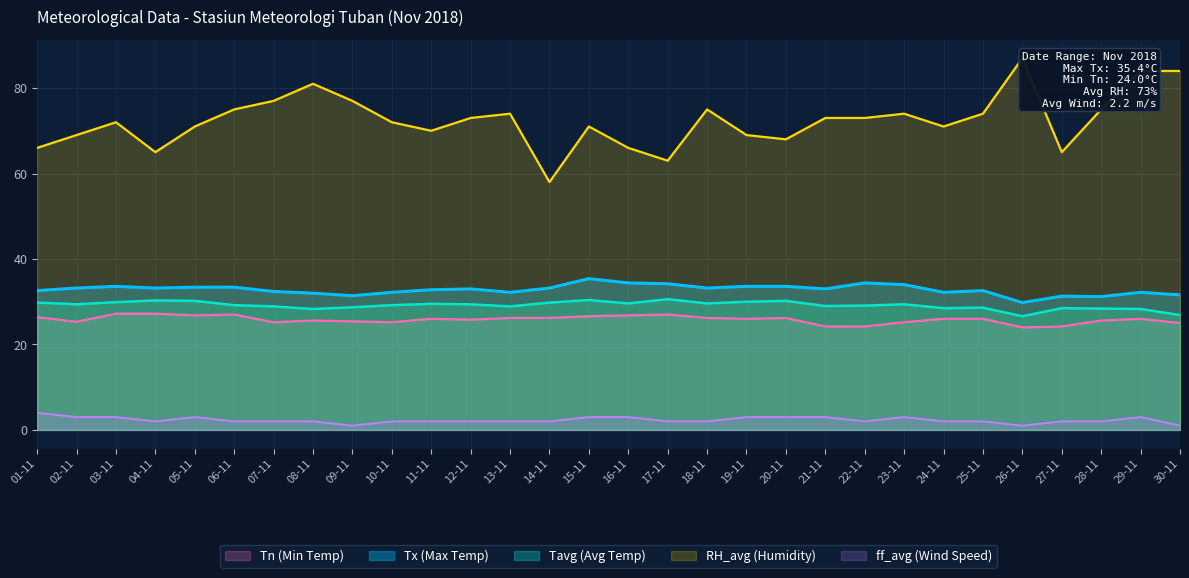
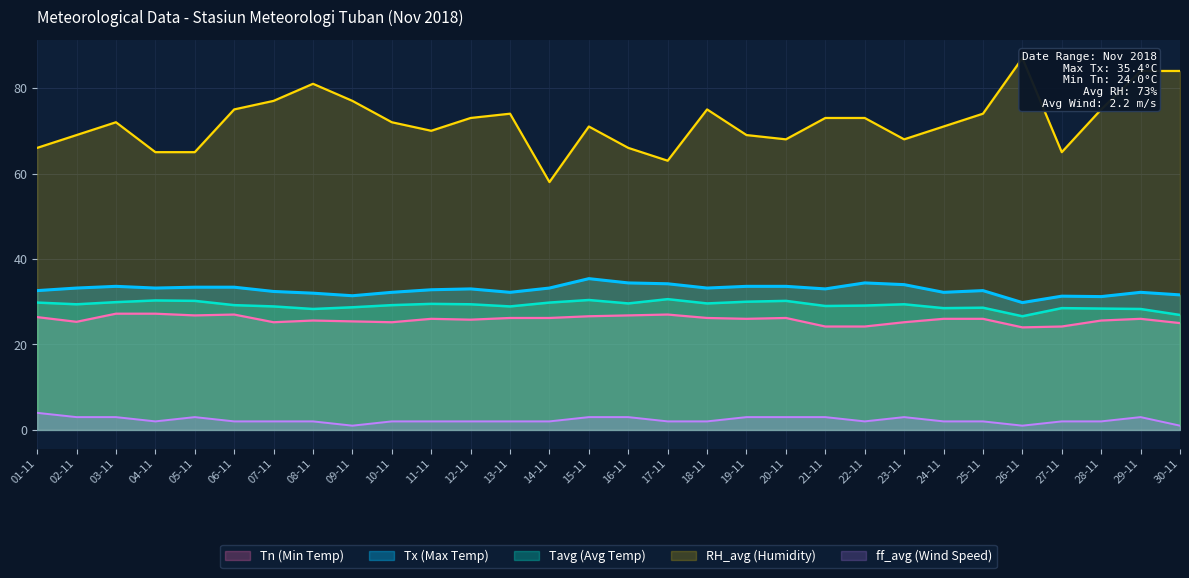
  {
    "RH_avg (Humidity)": {
      "01-11": 66,
      "02-11": 69,
      "03-11": 72,
      "04-11": 65,
-     "05-11": 71,
+     "05-11": 65,
      "06-11": 75,
      "07-11": 77,
      "08-11": 81,
      "09-11": 77,
      "10-11": 72,
      "11-11": 70,
      "12-11": 73,
      "13-11": 74,
      "14-11": 58,
      "15-11": 71,
      "16-11": 66,
      "17-11": 63,
      "18-11": 75,
      "19-11": 69,
      "20-11": 68,
      "21-11": 73,
      "22-11": 73,
-     "23-11": 74,
+     "23-11": 68,
      "24-11": 71,
      "25-11": 74,
      "27-11": 65,
      "30-11": 84
    }
  }
